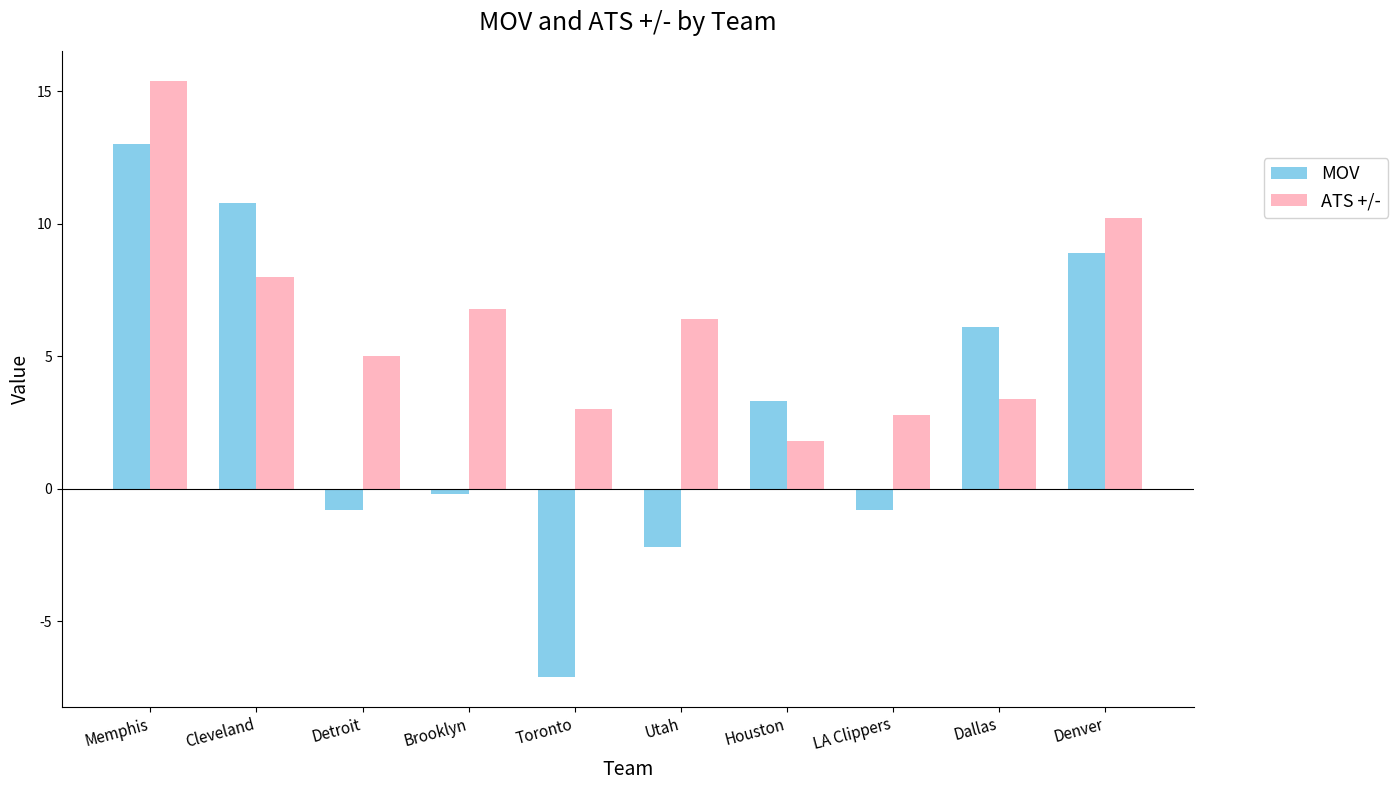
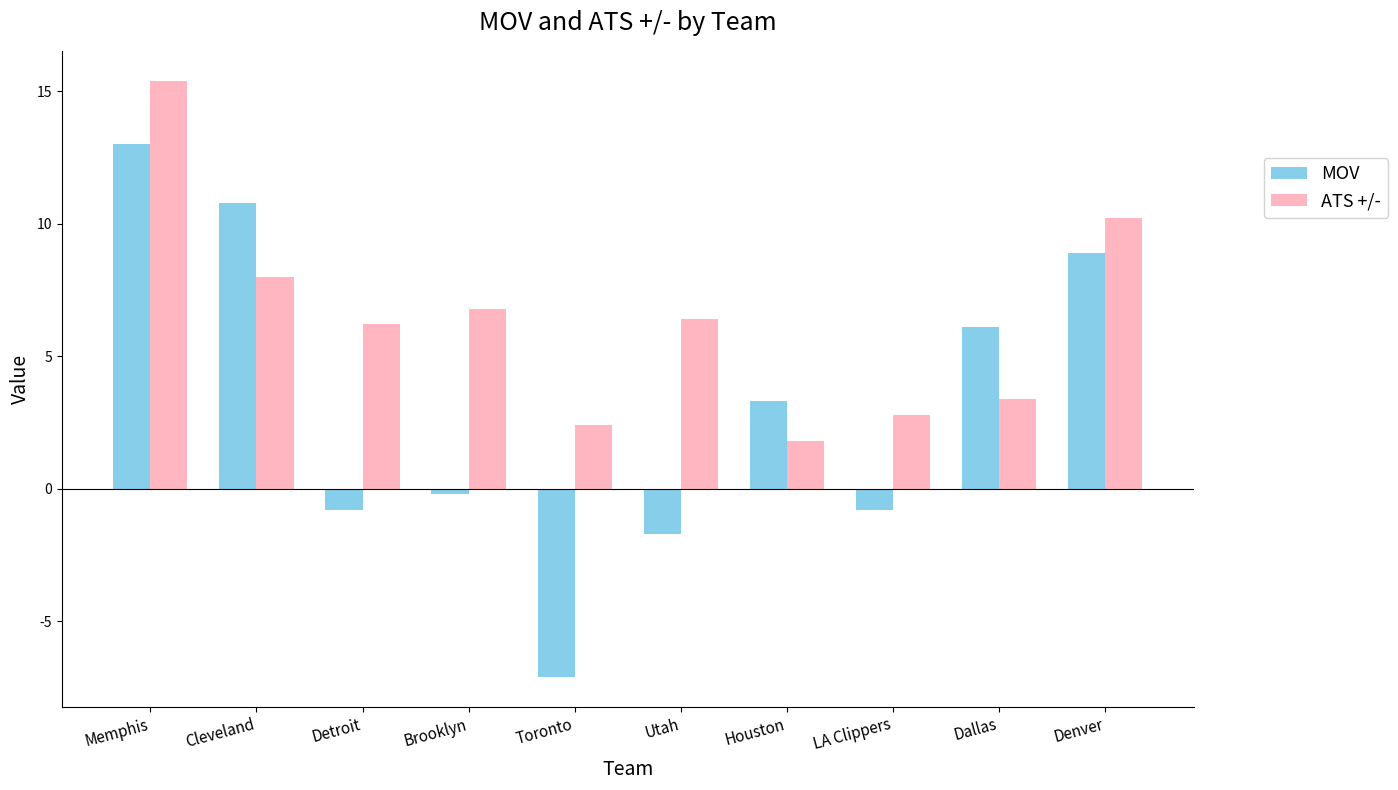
  {
    "MOV": {
      "Memphis": 13.0,
      "Cleveland": 10.8,
      "Detroit": -0.8,
      "Brooklyn": -0.2,
      "Toronto": -7.1,
-     "Utah": -2.2,
+     "Utah": -1.7,
      "Houston": 3.3,
      "LA Clippers": -0.8,
      "Dallas": 6.1,
      "Denver": 8.9
    },
    "ATS +/-": {
      "Memphis": 15.4,
      "Cleveland": 8.0,
-     "Detroit": 5.0,
+     "Detroit": 6.2,
      "Brooklyn": 6.8,
-     "Toronto": 3.0,
+     "Toronto": 2.4,
      "Utah": 6.4,
      "Houston": 1.8,
      "LA Clippers": 2.8,
      "Dallas": 3.4,
      "Denver": 10.2
    }
  }
